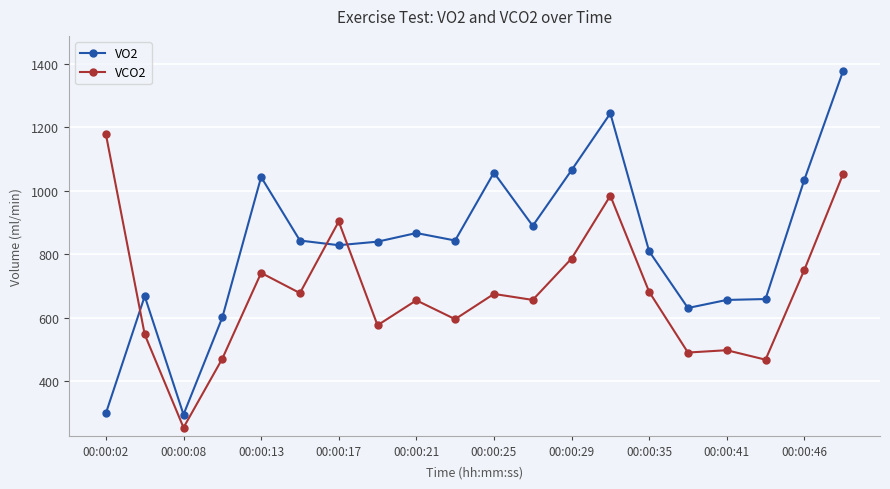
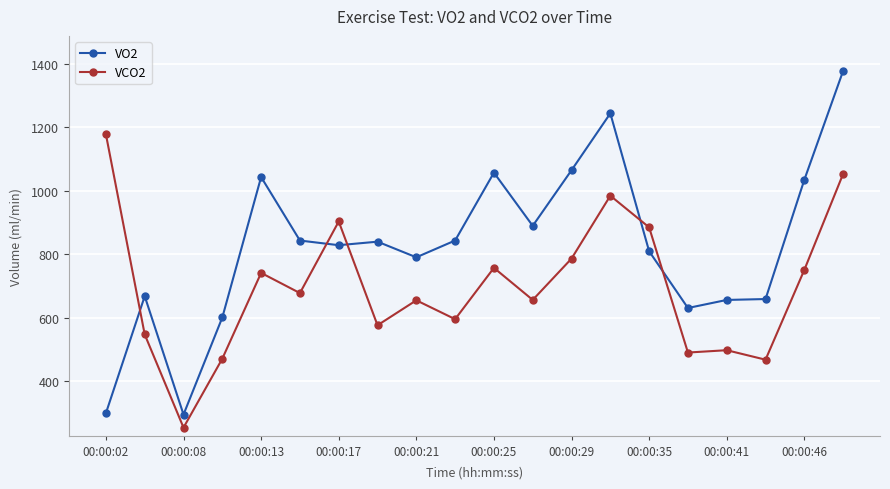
  {
    "VO2": {
      "00:00:02": 300,
      "00:00:08": 290,
      "00:00:13": 1040,
      "00:00:17": 830,
-     "00:00:21": 870,
+     "00:00:21": 790,
      "00:00:25": 1060,
      "00:00:29": 1070,
      "00:00:35": 810,
      "00:00:41": 660,
      "00:00:46": 1040
    },
    "VCO2": {
      "00:00:02": 1180,
      "00:00:08": 250,
      "00:00:13": 740,
      "00:00:17": 900,
      "00:00:21": 650,
-     "00:00:25": 680,
+     "00:00:25": 760,
      "00:00:29": 790,
-     "00:00:35": 680,
+     "00:00:35": 890,
      "00:00:41": 500,
      "00:00:46": 750
    }
  }
